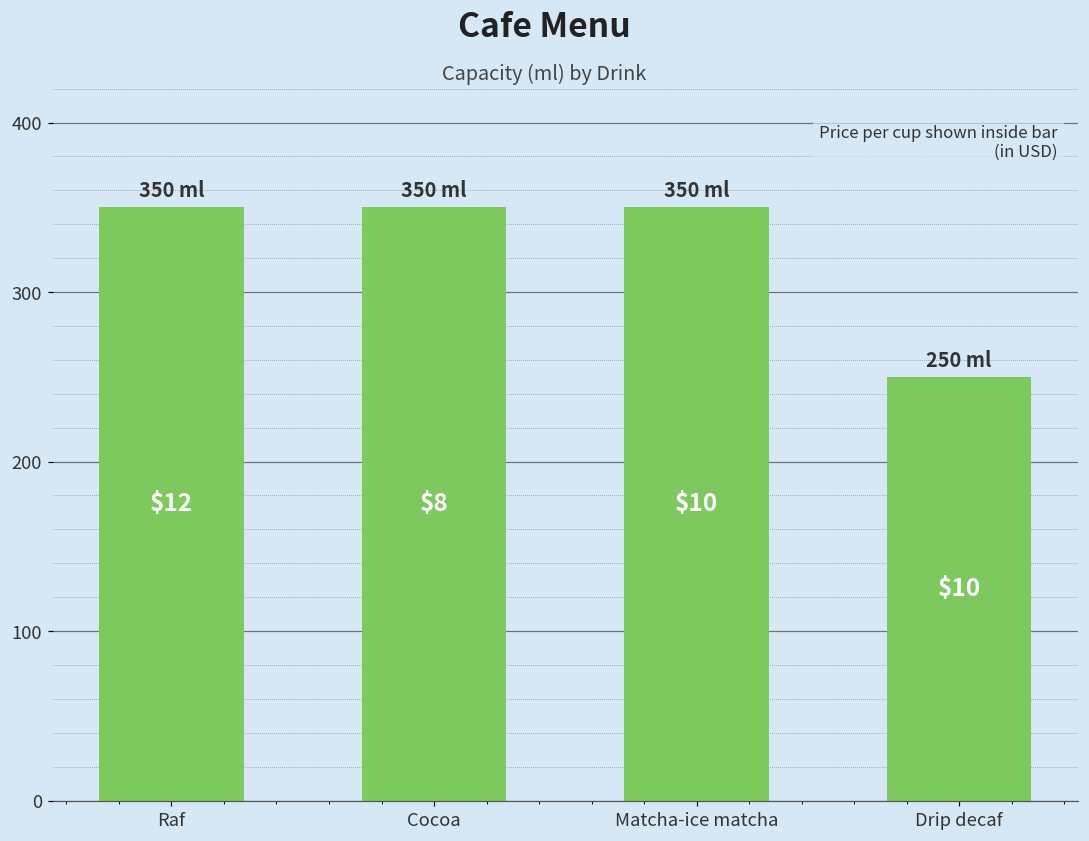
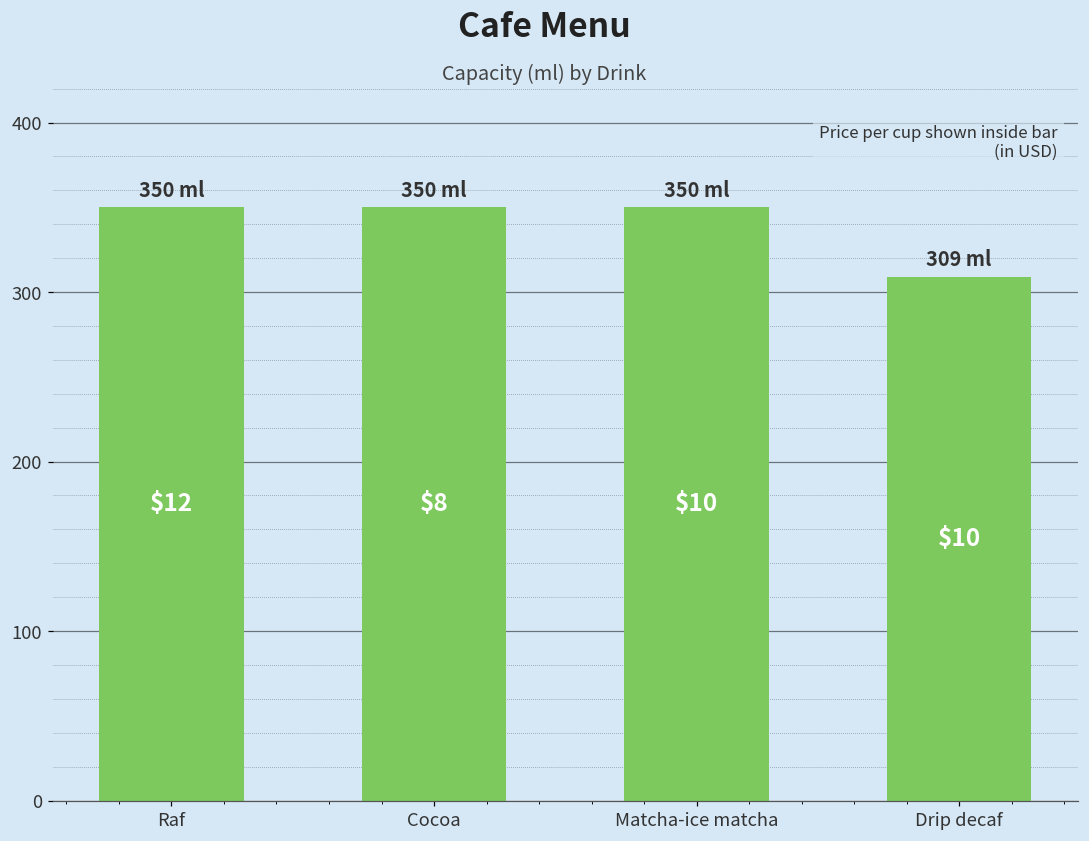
  {
    "Raf": 350,
    "Cocoa": 350,
    "Matcha-ice matcha": 350,
-   "Drip decaf": 250
+   "Drip decaf": 309
  }
